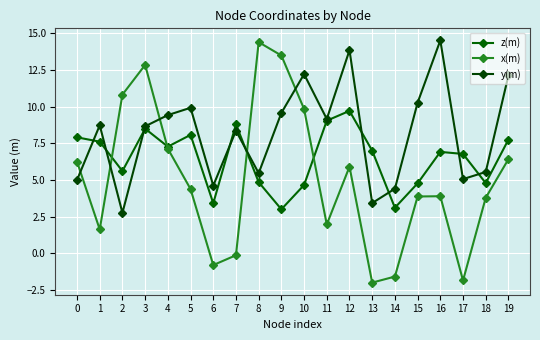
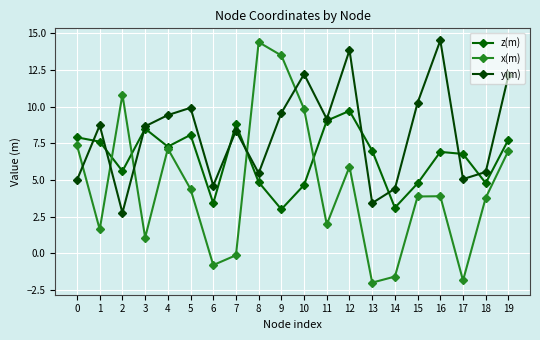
  {
    "x(m)": {
-     "0": 6.3,
+     "0": 7.4,
      "1": 1.6,
      "2": 10.8,
-     "3": 12.8,
+     "3": 1.1,
      "5": 4.4,
      "6": -0.8,
      "7": -0.1,
      "8": 14.4,
      "9": 13.5,
      "10": 9.8,
      "11": 2.0,
      "12": 5.9,
      "13": -2.0,
      "14": -1.6,
      "15": 3.9,
      "16": 3.9,
      "17": -1.8,
      "18": 3.8,
-     "19": 6.4
+     "19": 7.0
    }
  }
